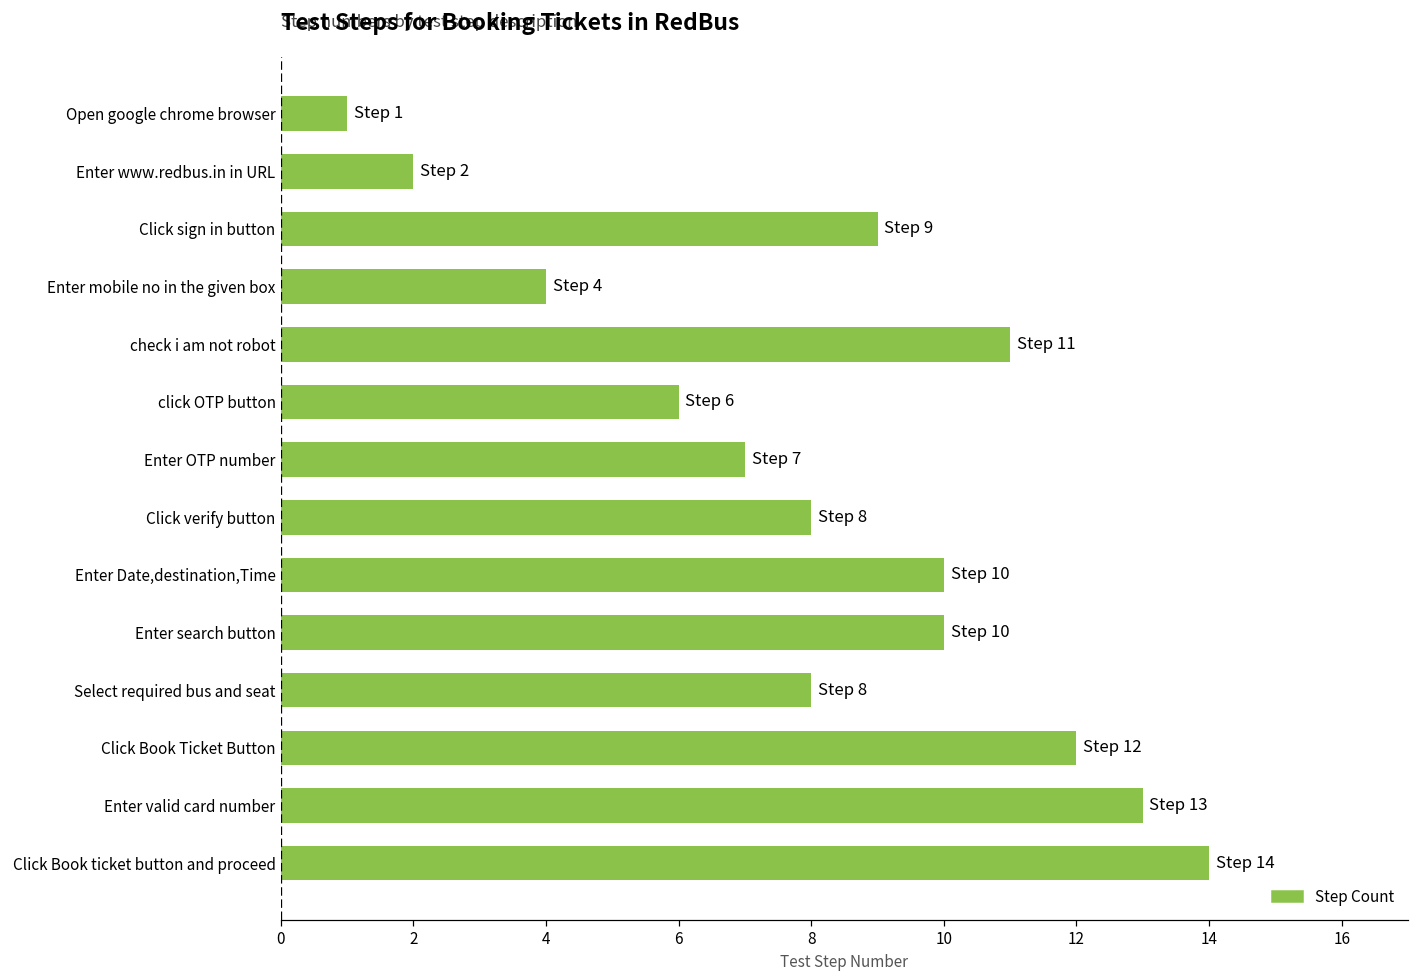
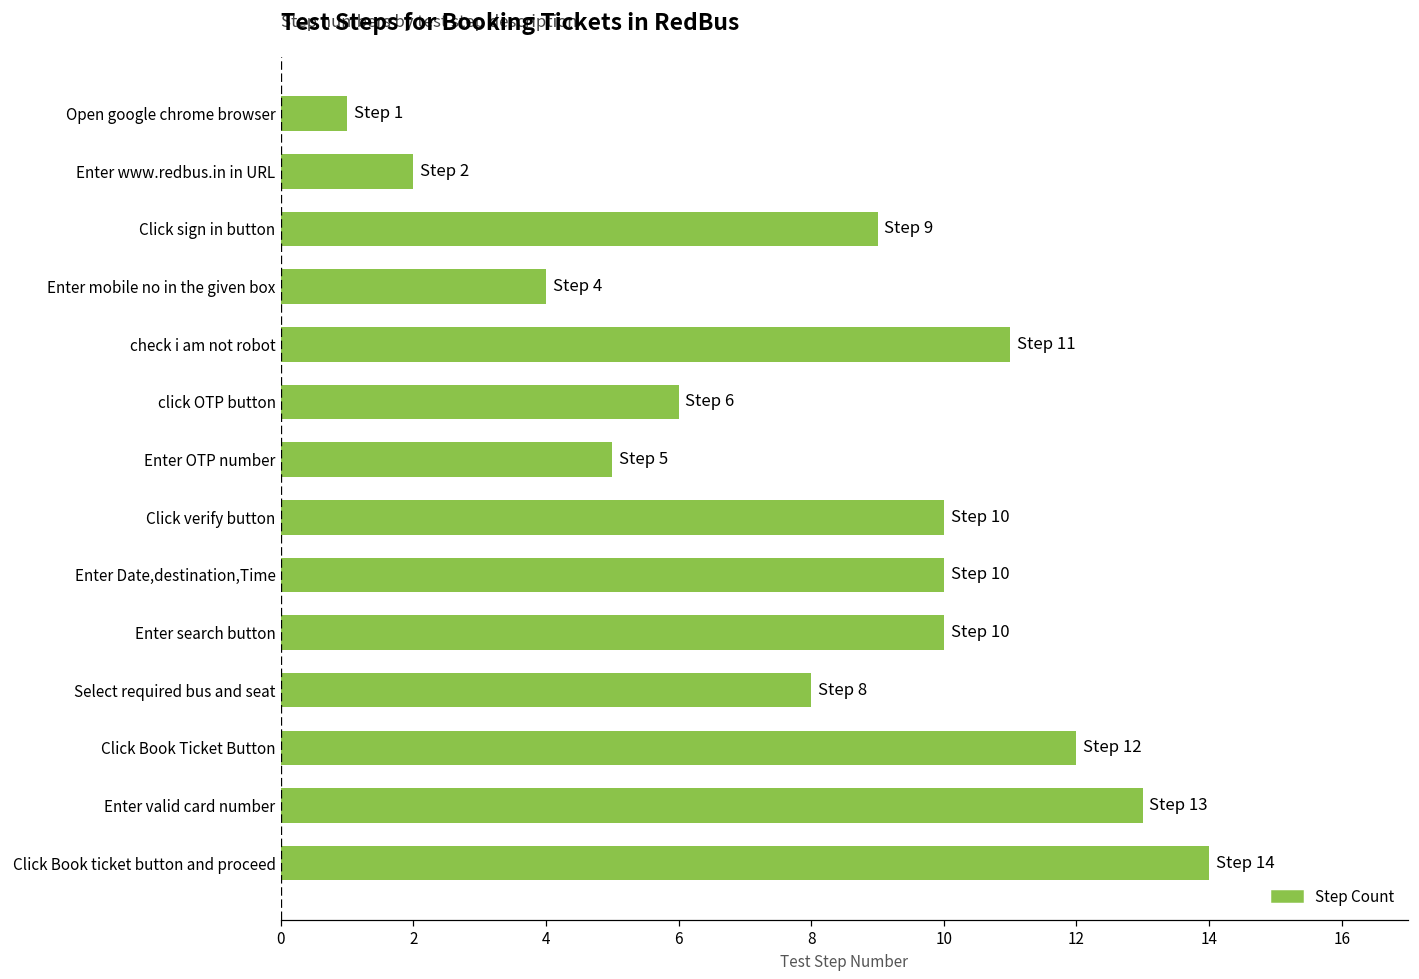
  {
    "Open google chrome browser": 1,
    "Enter www.redbus.in in URL": 2,
    "Click sign in button": 9,
    "Enter mobile no in the given box": 4,
    "check i am not robot": 11,
    "click OTP button": 6,
-   "Enter OTP number": 7,
-   "Click verify button": 8,
+   "Enter OTP number": 5,
+   "Click verify button": 10,
    "Enter Date,destination,Time": 10,
    "Enter search button": 10,
    "Select required bus and seat": 8,
    "Click Book Ticket Button": 12,
    "Enter valid card number": 13,
    "Click Book ticket button and proceed": 14
  }
